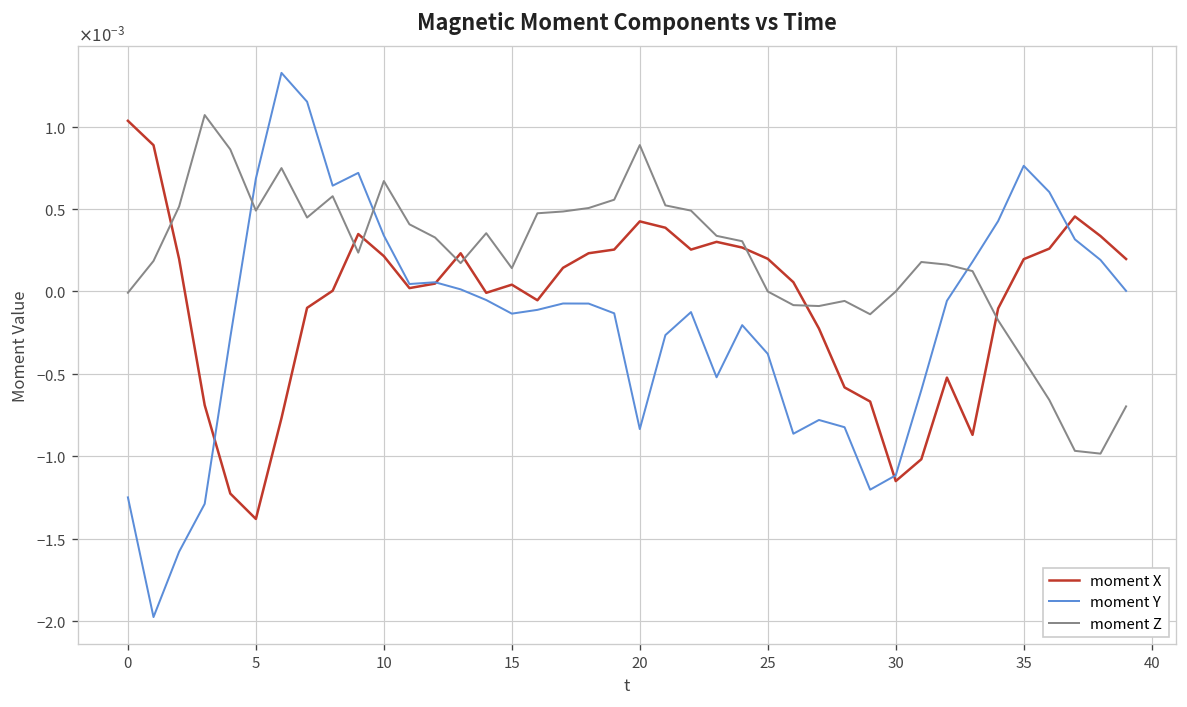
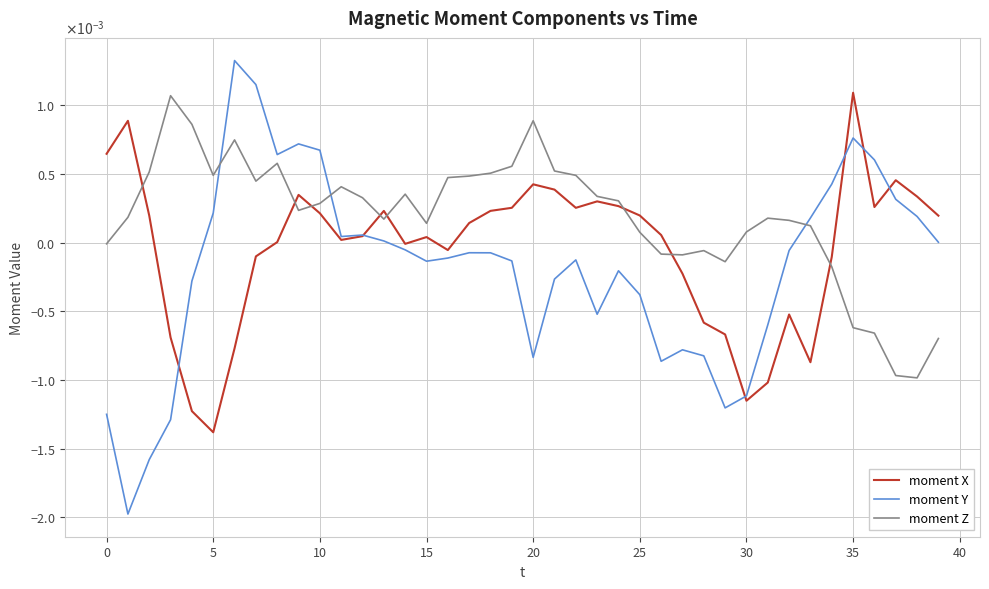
  {
    "moment X": {
-     "0": 0.00104,
+     "0": 0.00065,
      "5": -0.00138,
      "10": 0.00021,
      "15": 0.00004,
      "20": 0.00043,
      "25": 0.00020,
      "30": -0.00115,
-     "35": 0.00020
+     "35": 0.00109
    },
    "moment Y": {
      "0": -0.00125,
-     "5": 0.00069,
-     "10": 0.00034,
+     "5": 0.00022,
+     "10": 0.00067,
      "15": -0.00013,
      "20": -0.00083,
      "25": -0.00038,
      "30": -0.00112,
      "35": 0.00076
    },
    "moment Z": {
      "0": -0.00001,
      "5": 0.00049,
-     "10": 0.00067,
+     "10": 0.00029,
      "15": 0.00014,
      "20": 0.00089,
-     "25": 0.0000,
-     "30": 0.0000,
-     "35": -0.00042
+     "25": 0.0001,
+     "30": 0.0001,
+     "35": -0.00062
    }
  }
